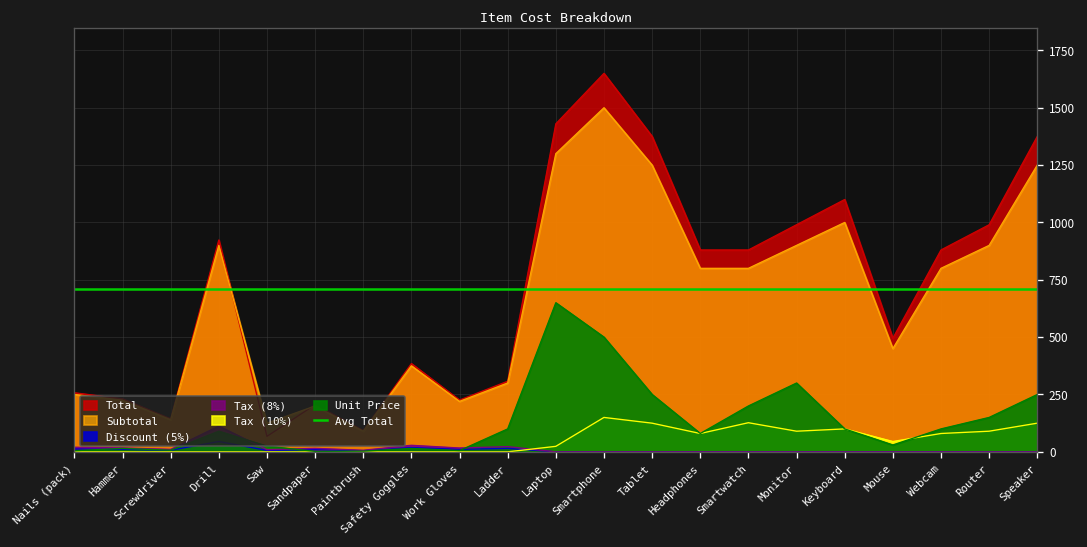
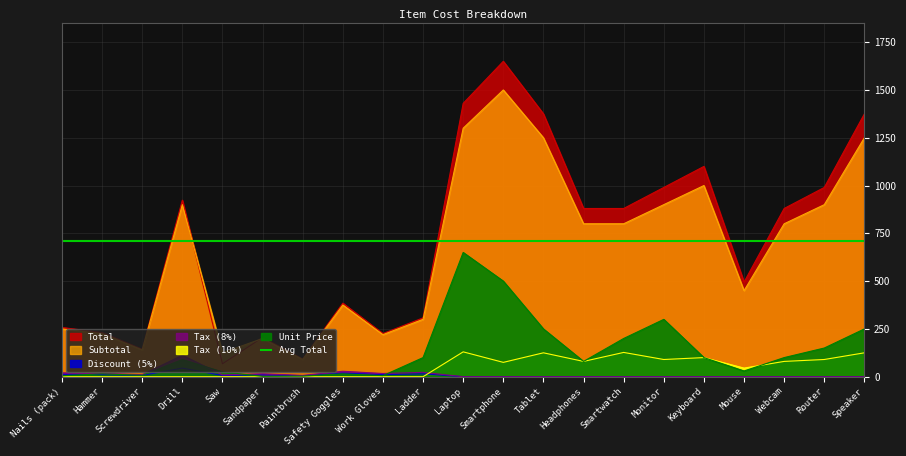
  {
    "Total": {
      "Drill": 920,
      "Laptop": 1430,
      "Smartphone": 1650,
      "Tablet": 1380,
      "Headphones": 880,
      "Smartwatch": 880,
      "Monitor": 990,
      "Keyboard": 1100,
      "Mouse": 500,
      "Webcam": 880,
      "Router": 990,
      "Speaker": 1380
    },
    "Subtotal": {
      "Drill": 900,
      "Laptop": 1300,
      "Smartphone": 1500,
      "Tablet": 1250,
      "Headphones": 800,
      "Smartwatch": 800,
      "Monitor": 900,
      "Keyboard": 1000,
      "Mouse": 450,
      "Webcam": 800,
      "Router": 900,
      "Speaker": 1250
    },
    "Tax (10%)": {
      "Drill": 0,
      "Safety Goggles": 0,
      "Ladder": 0,
-     "Laptop": 20,
-     "Smartphone": 150,
+     "Laptop": 130,
+     "Smartphone": 80,
      "Tablet": 130,
      "Smartwatch": 130,
      "Monitor": 90,
      "Mouse": 50,
      "Webcam": 80,
      "Router": 90,
      "Speaker": 130
    },
    "Unit Price": {
      "Ladder": 100,
      "Laptop": 650,
      "Smartphone": 500,
      "Tablet": 250,
      "Smartwatch": 200,
      "Monitor": 300,
      "Mouse": 30,
      "Webcam": 100,
      "Router": 150,
      "Speaker": 250
    }
  }
